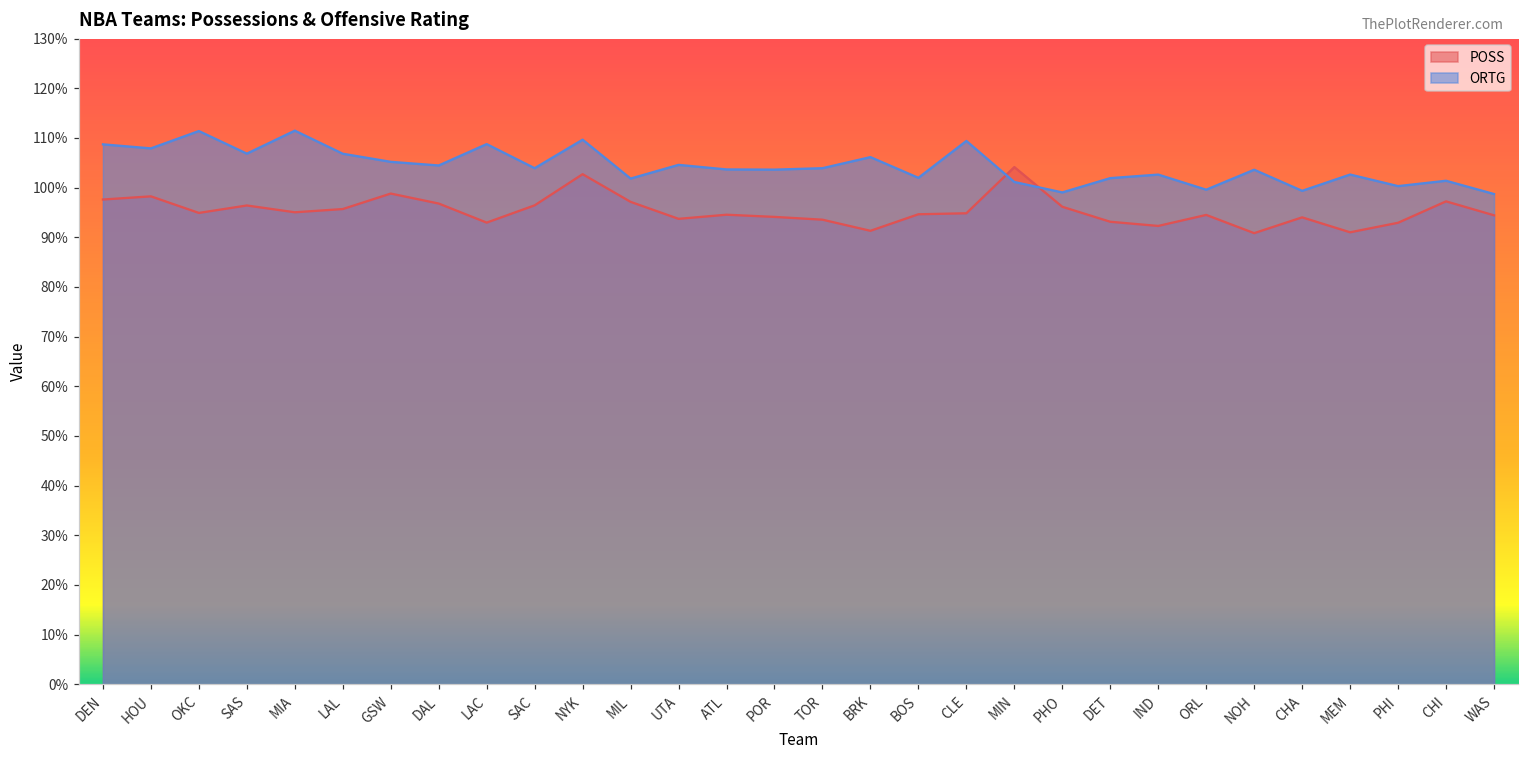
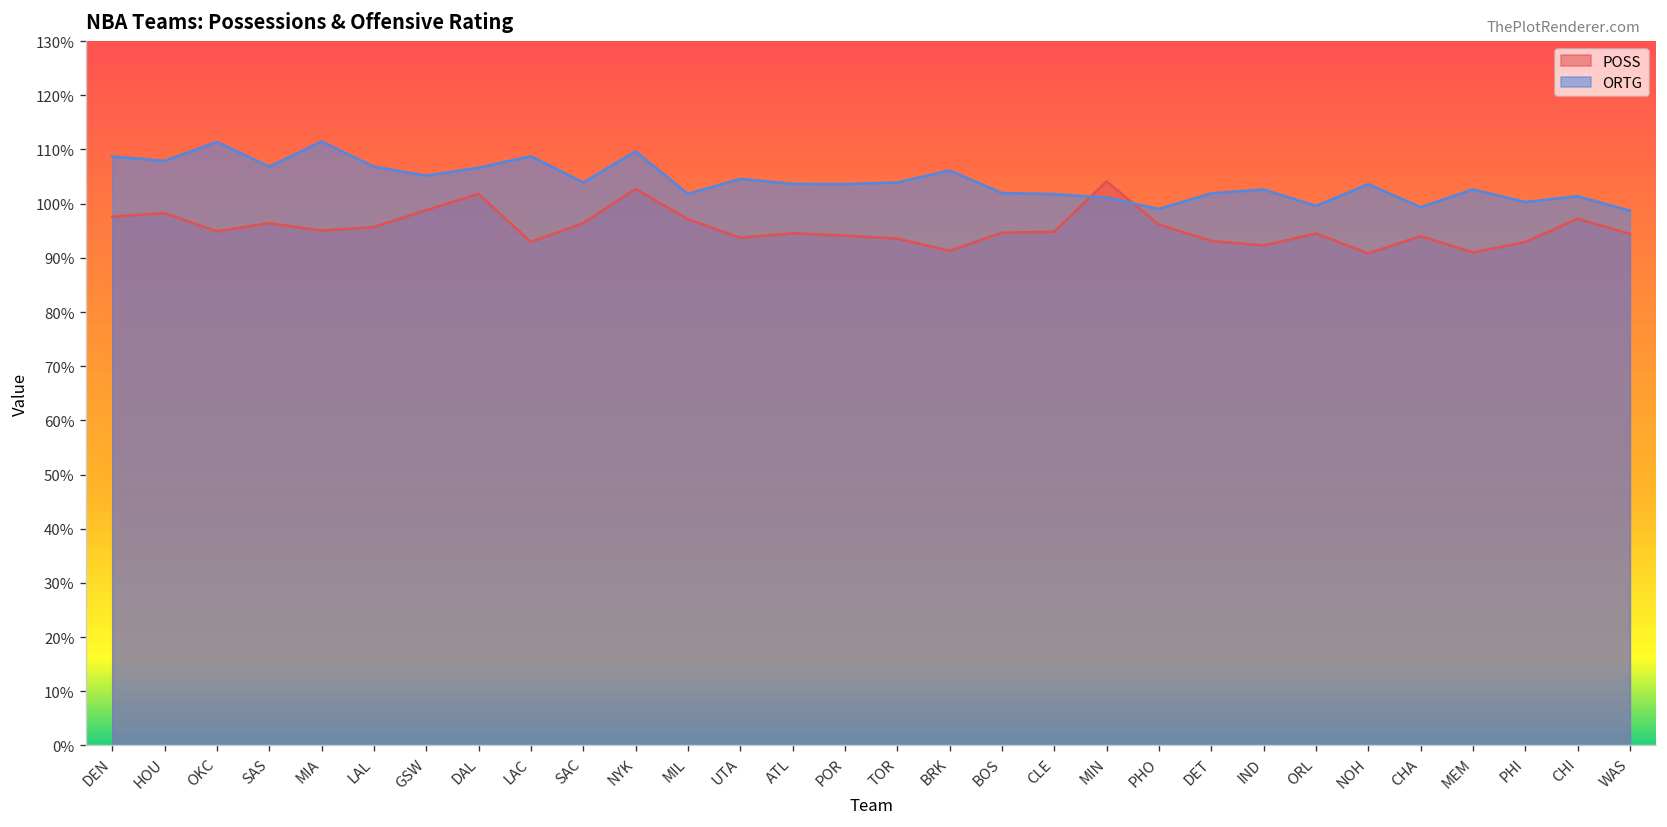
  {
    "POSS": {
      "DEN": "98%",
      "HOU": "98%",
      "OKC": "95%",
      "SAS": "96%",
      "MIA": "95%",
      "LAL": "96%",
      "GSW": "99%",
-     "DAL": "97%",
+     "DAL": "102%",
      "LAC": "93%",
      "SAC": "96%",
      "NYK": "103%",
      "MIL": "97%",
      "UTA": "94%",
      "ATL": "95%",
      "POR": "94%",
      "TOR": "94%",
      "BRK": "91%",
      "BOS": "95%",
      "CLE": "95%",
      "MIN": "104%",
      "PHO": "96%",
      "DET": "93%",
      "IND": "92%",
      "ORL": "95%",
      "NOH": "91%",
      "CHA": "94%",
      "MEM": "91%",
      "PHI": "93%",
      "CHI": "97%",
      "WAS": "94%"
    },
    "ORTG": {
      "DEN": "109%",
      "HOU": "108%",
      "OKC": "111%",
      "SAS": "107%",
      "MIA": "111%",
      "LAL": "107%",
      "GSW": "105%",
-     "DAL": "104%",
+     "DAL": "107%",
      "LAC": "109%",
      "SAC": "104%",
      "NYK": "110%",
      "MIL": "102%",
      "UTA": "105%",
      "ATL": "104%",
      "POR": "104%",
      "TOR": "104%",
      "BRK": "106%",
      "BOS": "102%",
-     "CLE": "109%",
+     "CLE": "102%",
      "MIN": "101%",
      "PHO": "99%",
      "DET": "102%",
      "IND": "103%",
      "ORL": "100%",
      "NOH": "104%",
      "CHA": "99%",
      "MEM": "103%",
      "PHI": "100%",
      "CHI": "101%",
      "WAS": "99%"
    }
  }
